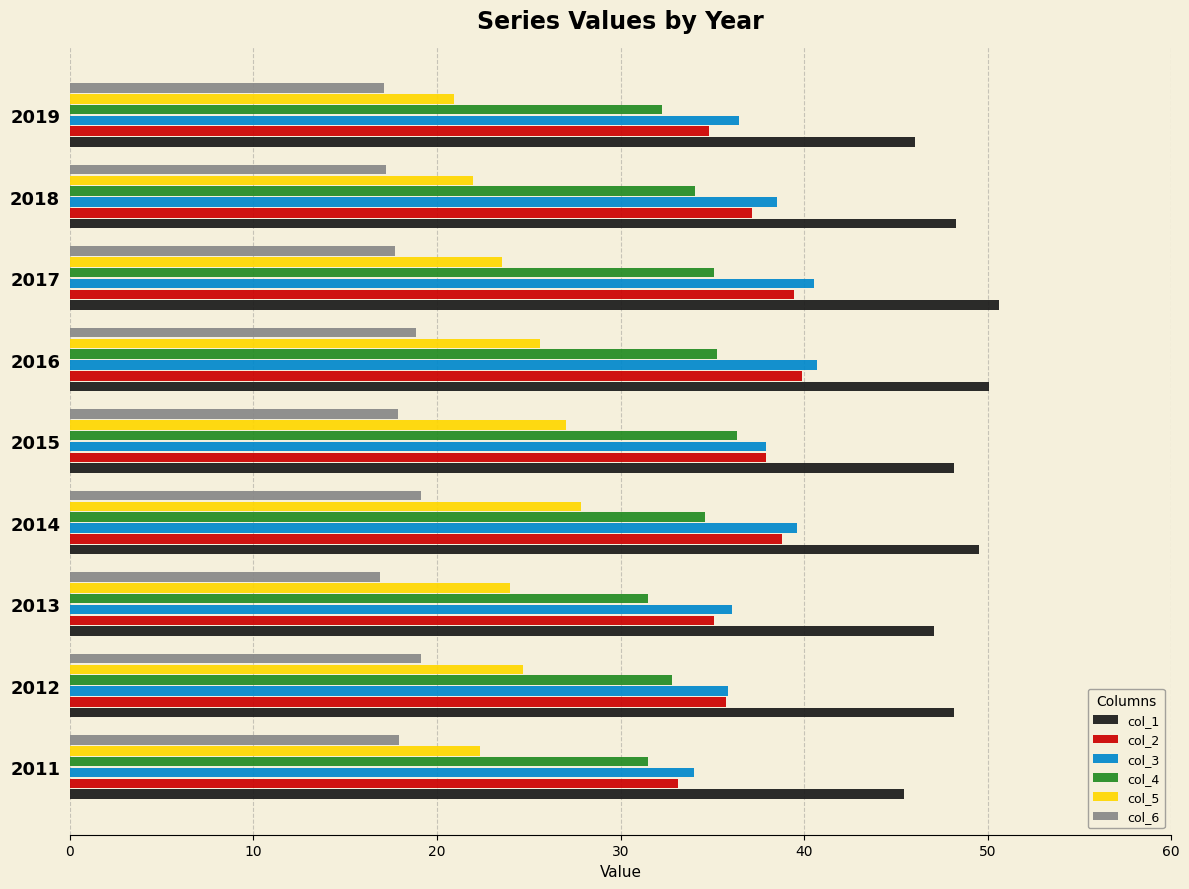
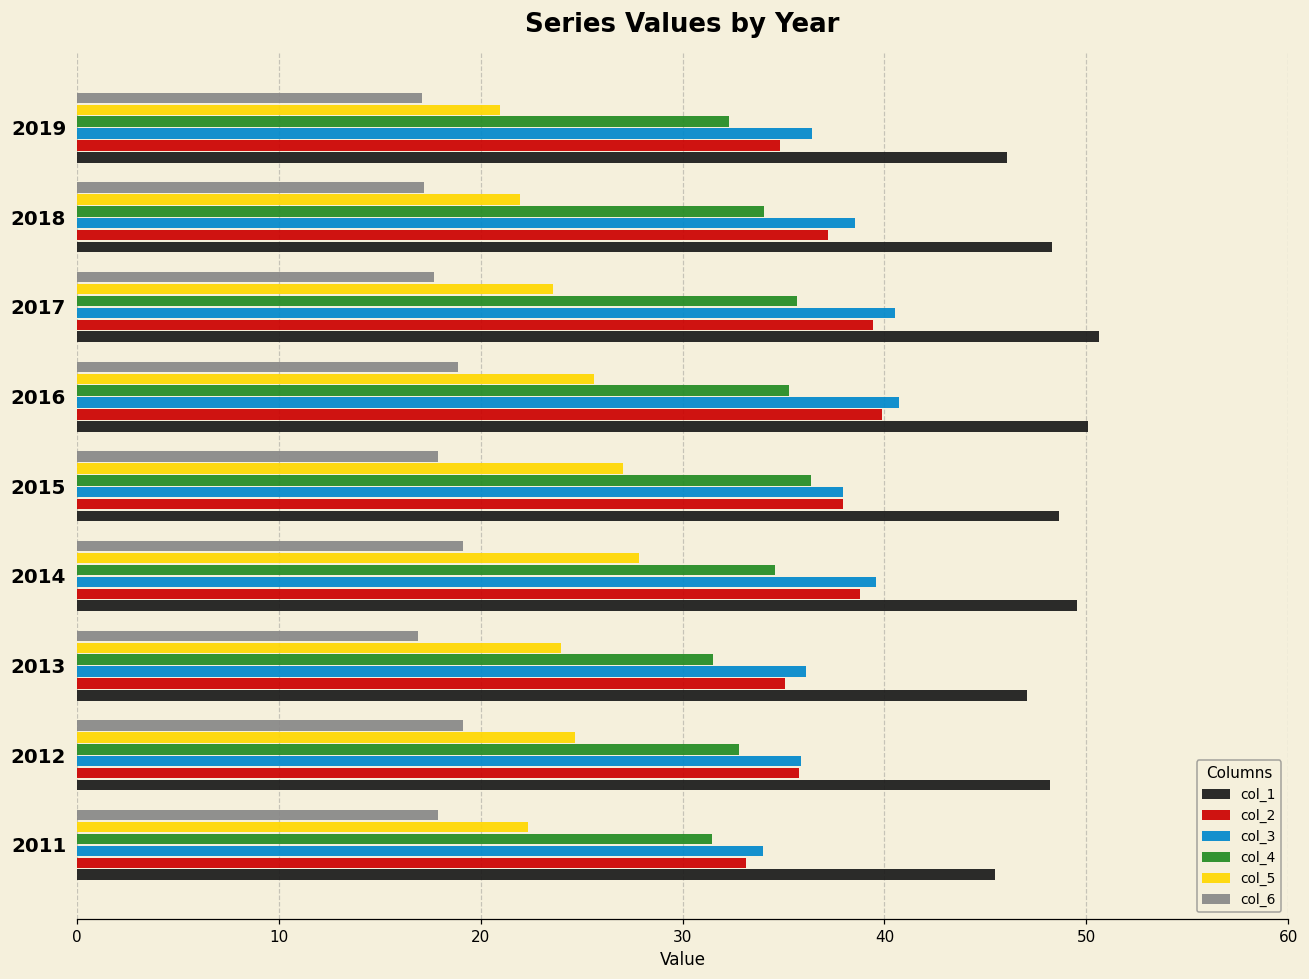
  {
    "col_1": {
      "2019": 46.1,
      "2018": 48.3,
      "2017": 50.6,
      "2016": 50.1,
-     "2015": 48.2,
+     "2015": 48.7,
      "2014": 49.5,
      "2013": 47.1,
      "2012": 48.2,
      "2011": 45.5
    },
    "col_2": {
      "2019": 34.8,
      "2018": 37.2,
      "2017": 39.5,
      "2016": 39.9,
      "2015": 37.9,
      "2014": 38.8,
      "2013": 35.1,
      "2012": 35.8,
      "2011": 33.2
    },
    "col_3": {
      "2019": 36.4,
      "2018": 38.5,
      "2017": 40.5,
      "2016": 40.7,
      "2015": 38.0,
      "2014": 39.6,
      "2013": 36.1,
      "2012": 35.9,
      "2011": 34.0
    },
    "col_4": {
      "2019": 32.3,
      "2018": 34.1,
-     "2017": 35.1,
+     "2017": 35.7,
      "2016": 35.3,
      "2015": 36.3,
      "2014": 34.6,
      "2013": 31.5,
      "2012": 32.8,
      "2011": 31.5
    },
    "col_5": {
      "2019": 20.9,
      "2018": 22.0,
      "2017": 23.6,
      "2016": 25.6,
      "2015": 27.0,
      "2014": 27.9,
      "2013": 24.0,
      "2012": 24.7,
      "2011": 22.3
    },
    "col_6": {
      "2019": 17.1,
      "2018": 17.2,
      "2017": 17.7,
      "2016": 18.9,
      "2015": 17.9,
      "2014": 19.1,
      "2013": 16.9,
      "2012": 19.1,
      "2011": 17.9
    }
  }
